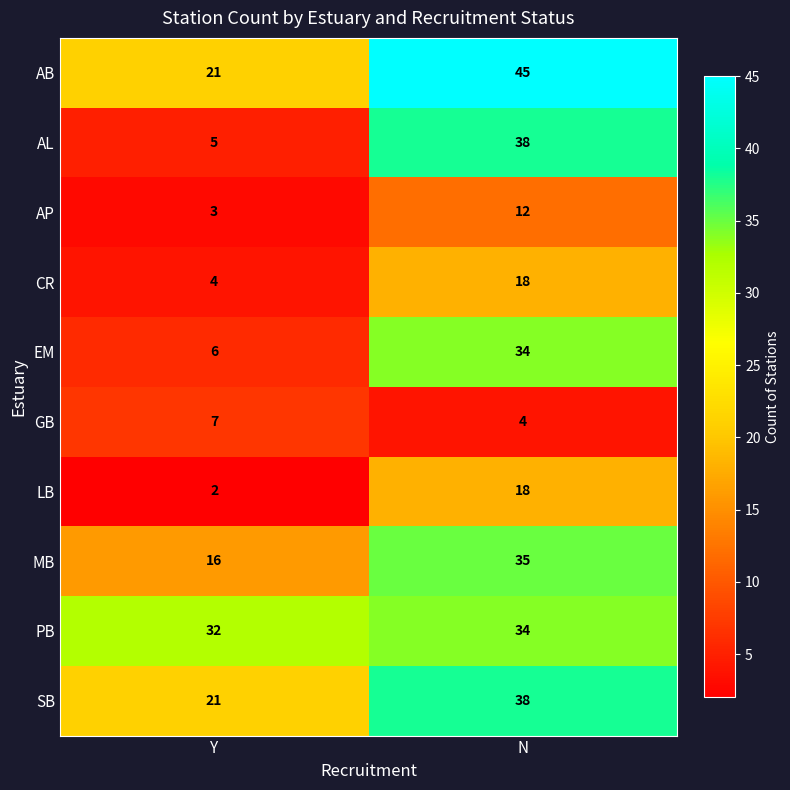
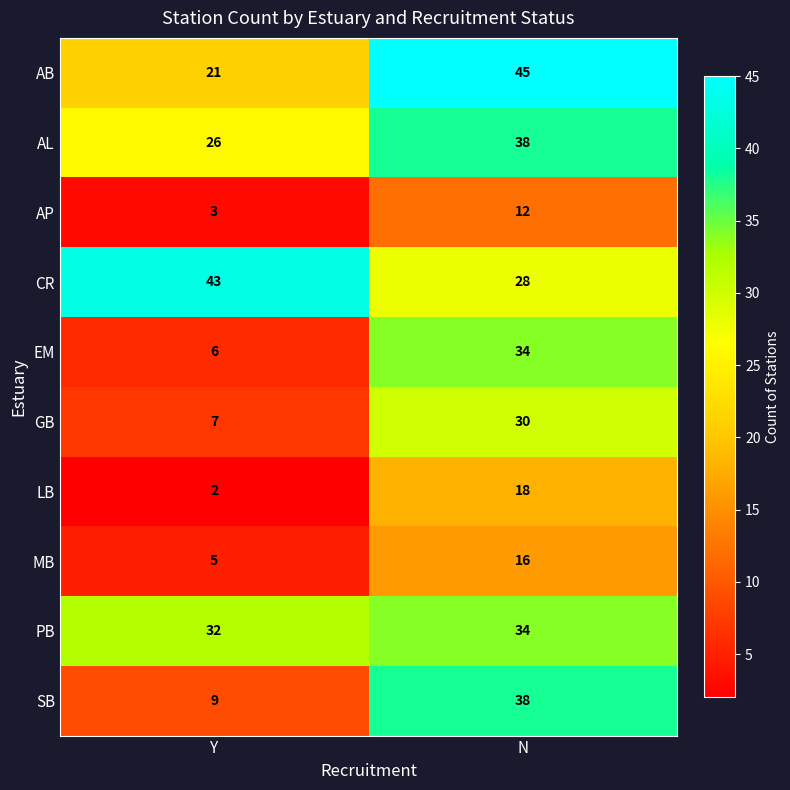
  {
    "AB": {
      "Y": 21,
      "N": 45
    },
    "AL": {
-     "Y": 5,
+     "Y": 26,
      "N": 38
    },
    "AP": {
      "Y": 3,
      "N": 12
    },
    "CR": {
-     "Y": 4,
-     "N": 18
+     "Y": 43,
+     "N": 28
    },
    "EM": {
      "Y": 6,
      "N": 34
    },
    "GB": {
      "Y": 7,
-     "N": 4
+     "N": 30
    },
    "LB": {
      "Y": 2,
      "N": 18
    },
    "MB": {
-     "Y": 16,
-     "N": 35
+     "Y": 5,
+     "N": 16
    },
    "PB": {
      "Y": 32,
      "N": 34
    },
    "SB": {
-     "Y": 21,
+     "Y": 9,
      "N": 38
    }
  }
